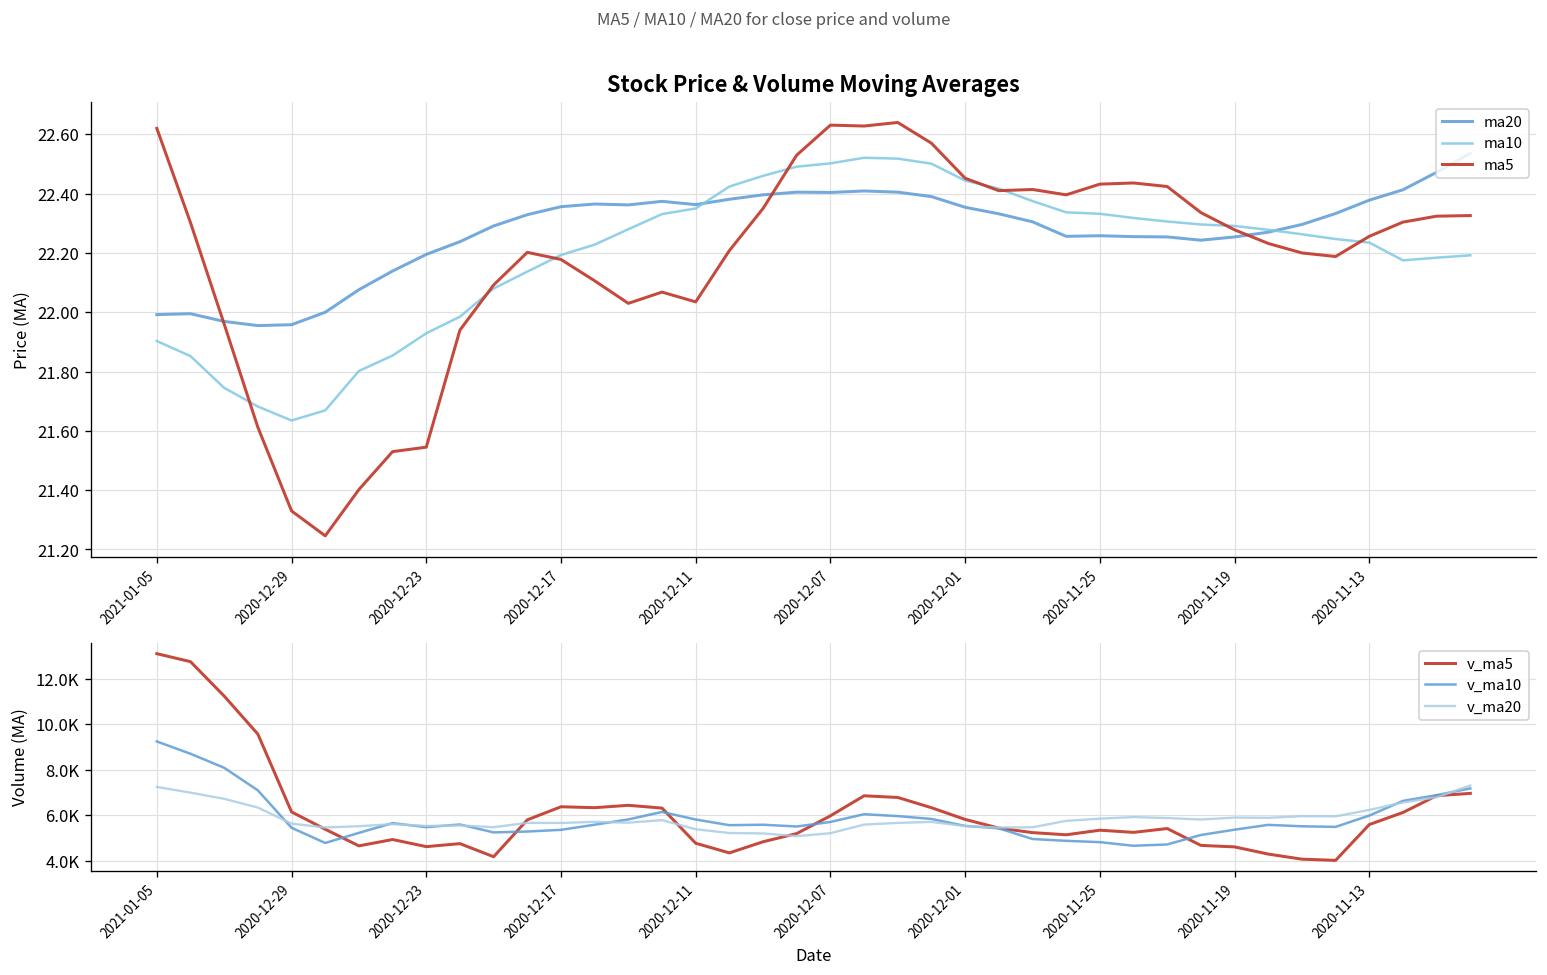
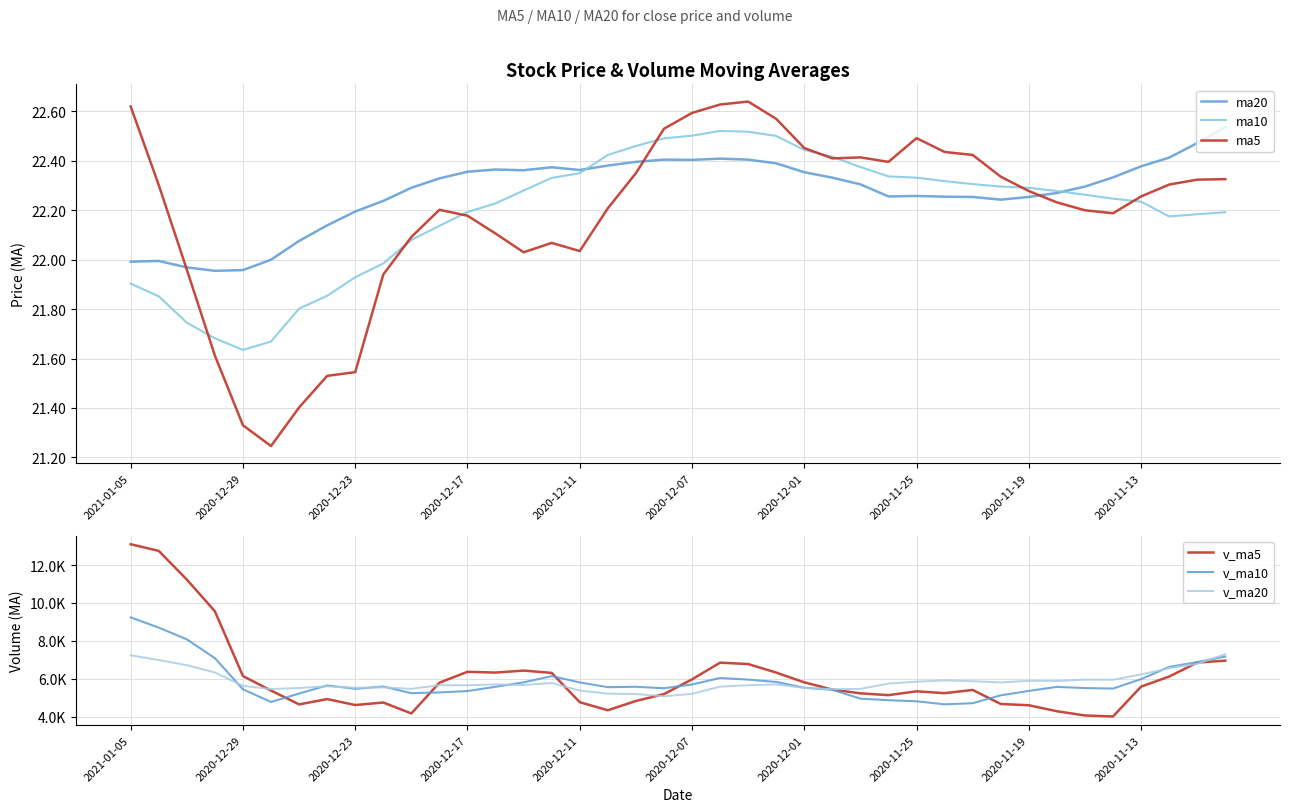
  {
    "Stock Price & Volume Moving Averages": {
      "ma5": {
        "2021-01-05": 22.62,
        "2020-12-29": 21.33,
        "2020-12-23": 21.55,
        "2020-12-17": 22.18,
        "2020-12-11": 22.04,
-       "2020-12-07": 22.63,
-       "2020-11-25": 22.43,
+       "2020-12-07": 22.59,
+       "2020-11-25": 22.49,
        "2020-11-19": 22.28,
        "2020-11-13": 22.26
      }
    }
  }
